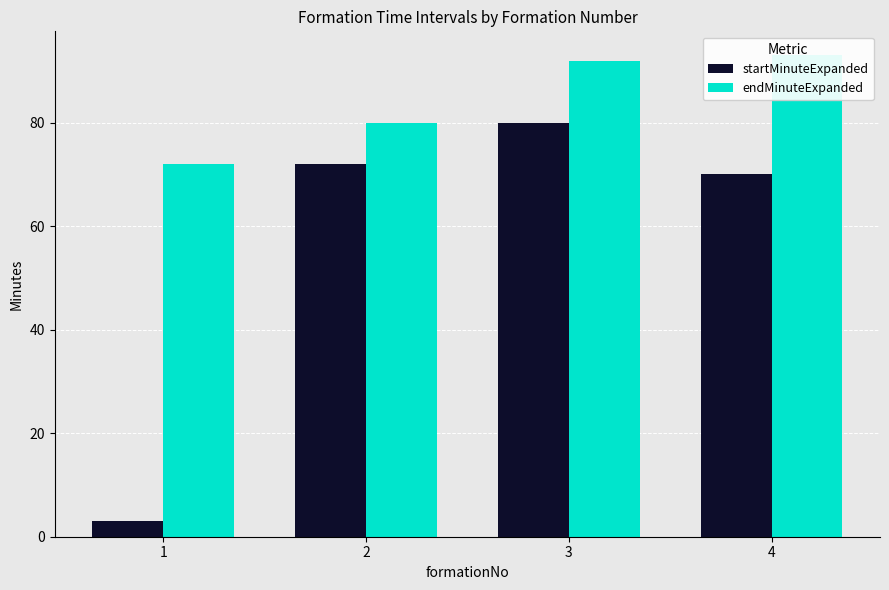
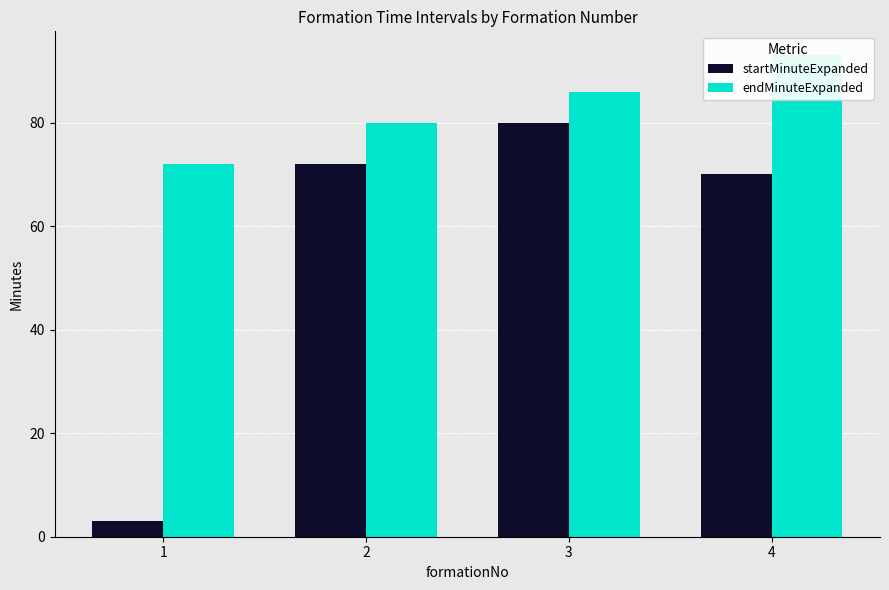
  {
    "startMinuteExpanded": {
      "1": 3,
      "2": 72,
      "3": 80,
      "4": 70
    },
    "endMinuteExpanded": {
      "1": 72,
      "2": 80,
-     "3": 92
+     "3": 86
    }
  }
